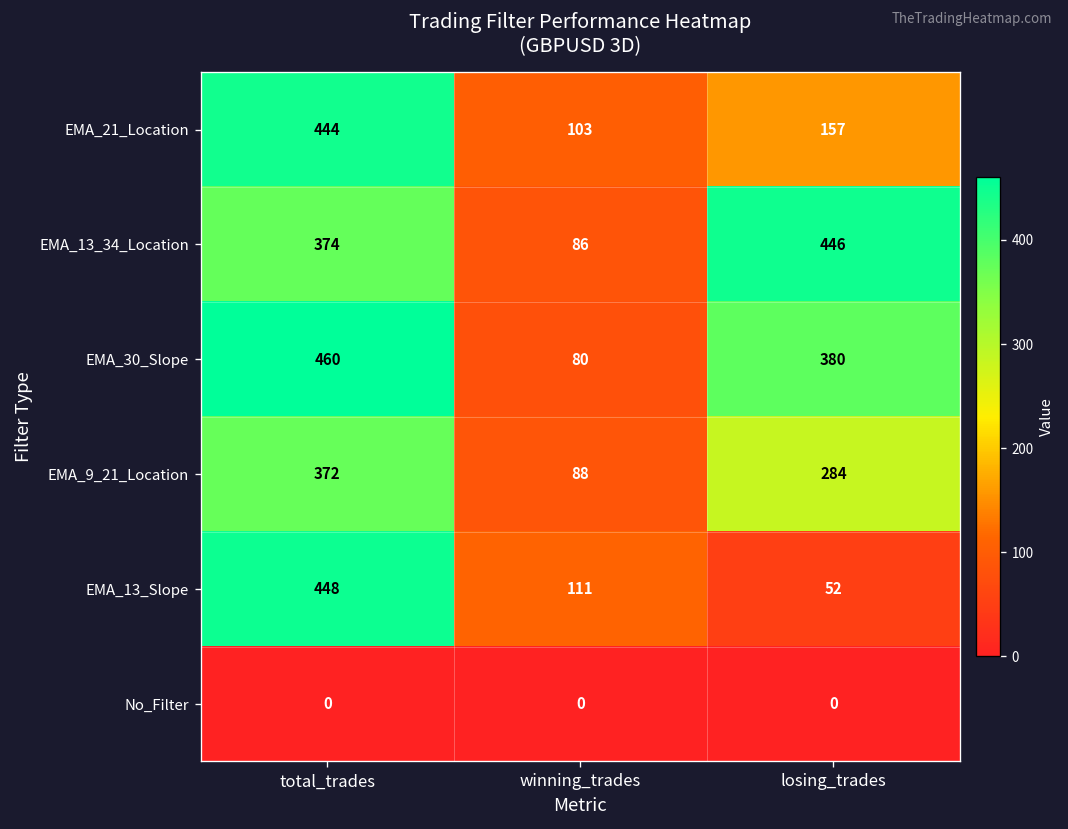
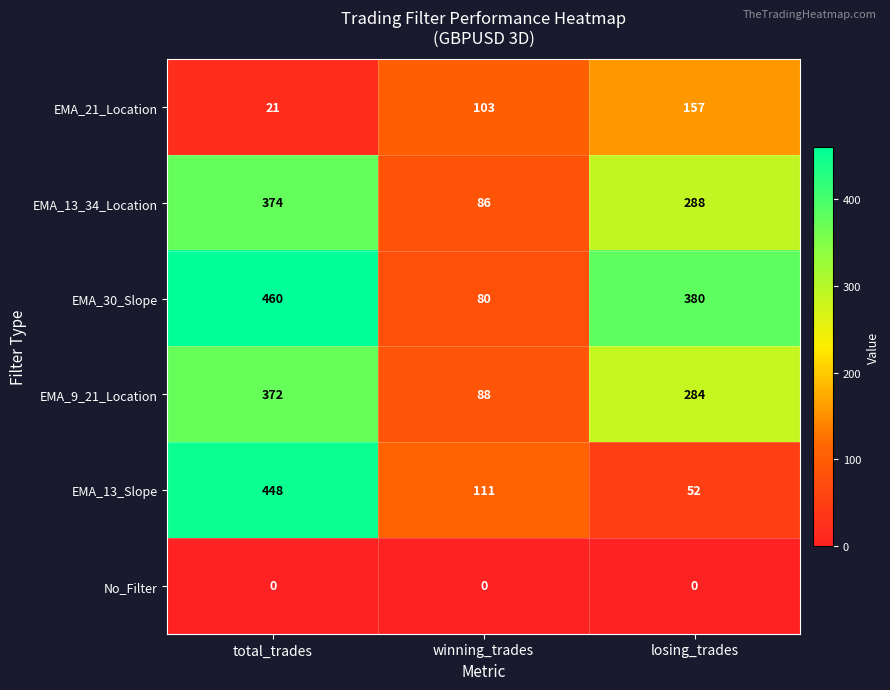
  {
    "EMA_21_Location": {
-     "total_trades": 444,
+     "total_trades": 21,
      "winning_trades": 103,
      "losing_trades": 157
    },
    "EMA_13_34_Location": {
      "total_trades": 374,
      "winning_trades": 86,
-     "losing_trades": 446
+     "losing_trades": 288
    },
    "EMA_30_Slope": {
      "total_trades": 460,
      "winning_trades": 80,
      "losing_trades": 380
    },
    "EMA_9_21_Location": {
      "total_trades": 372,
      "winning_trades": 88,
      "losing_trades": 284
    },
    "EMA_13_Slope": {
      "total_trades": 448,
      "winning_trades": 111,
      "losing_trades": 52
    },
    "No_Filter": {
      "total_trades": 0,
      "winning_trades": 0,
      "losing_trades": 0
    }
  }
